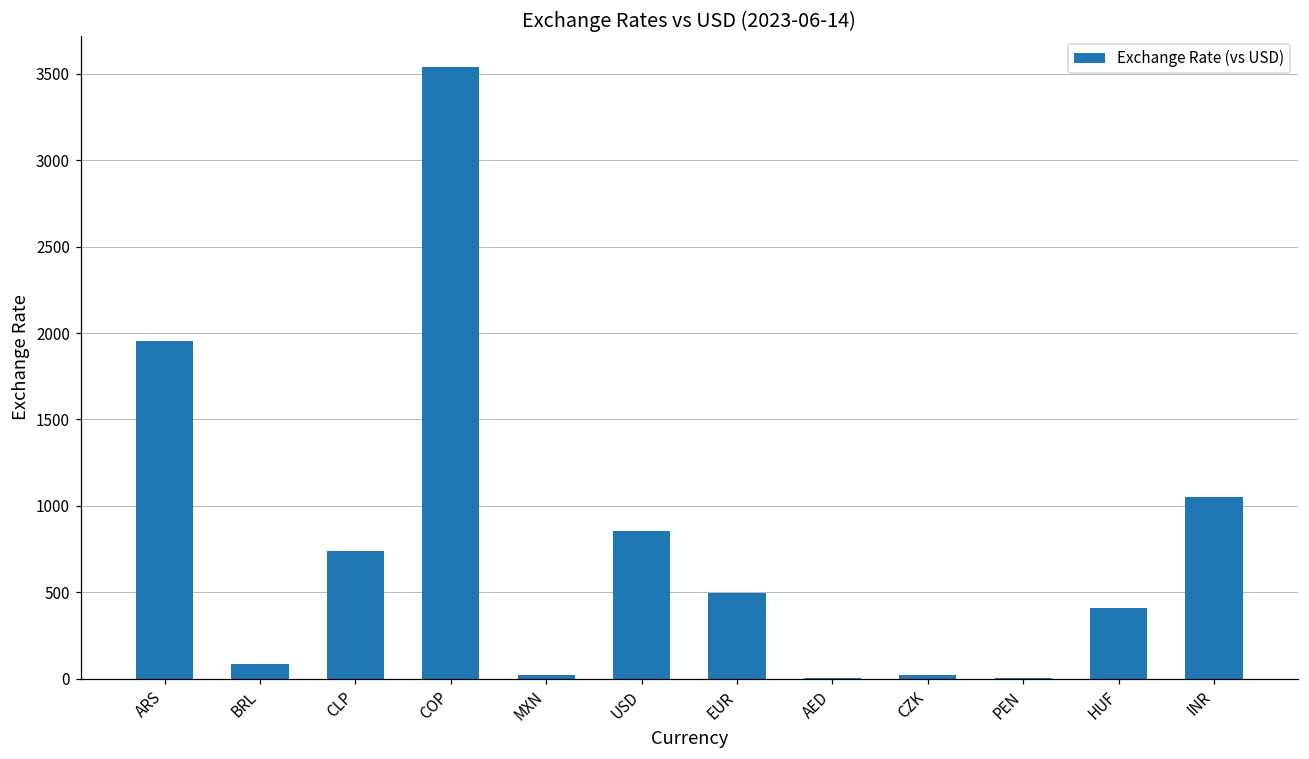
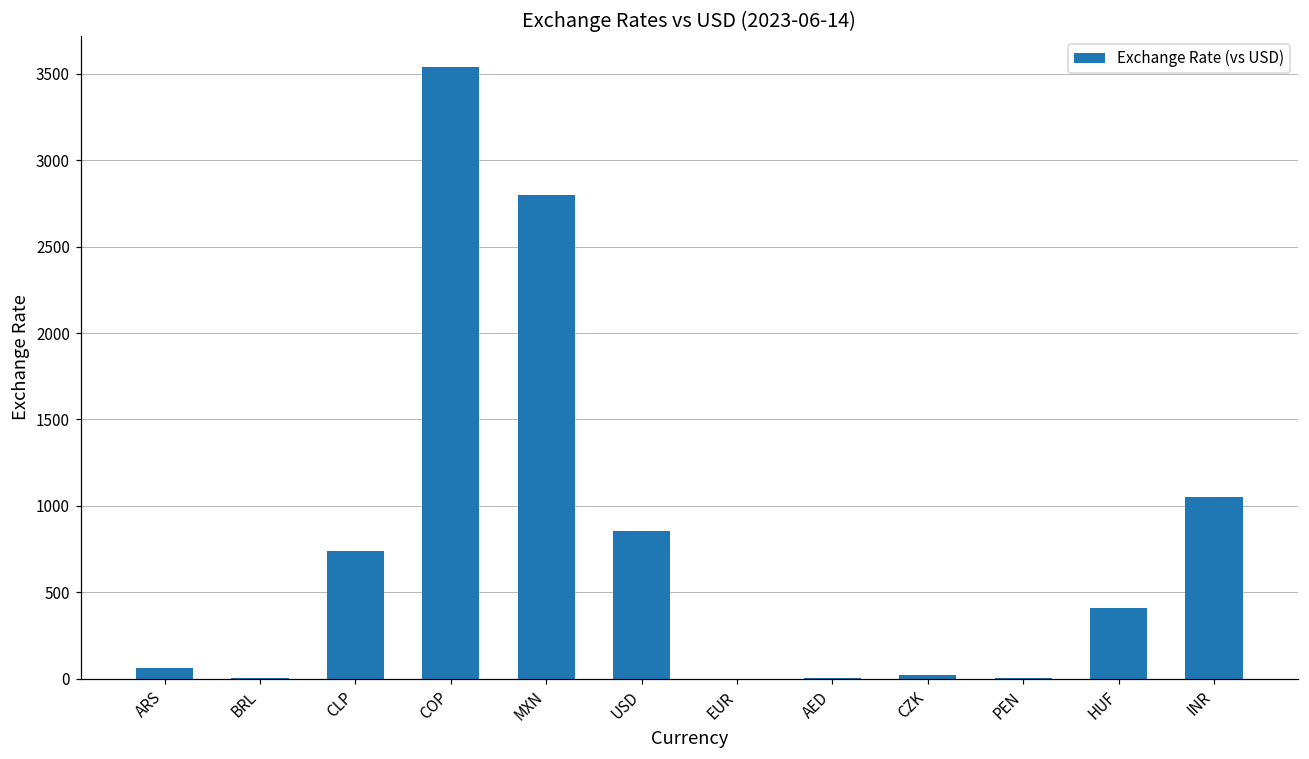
  {
-   "ARS": 1950,
-   "BRL": 80,
+   "ARS": 60,
+   "BRL": 0,
    "CLP": 740,
    "COP": 3540,
-   "MXN": 20,
+   "MXN": 2800,
    "USD": 850,
-   "EUR": 500,
+   "EUR": 0,
    "CZK": 20,
    "HUF": 410,
    "INR": 1050
  }
